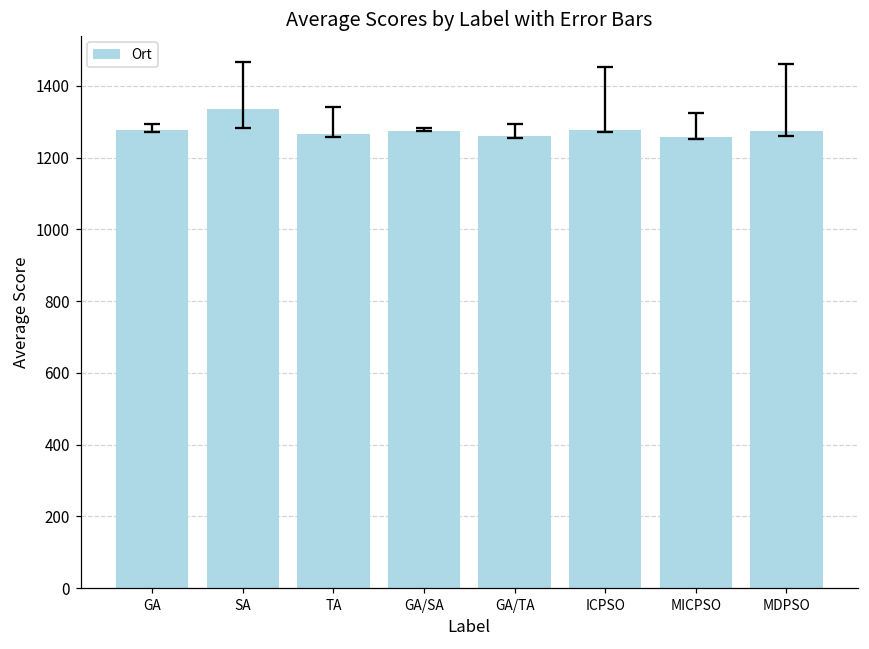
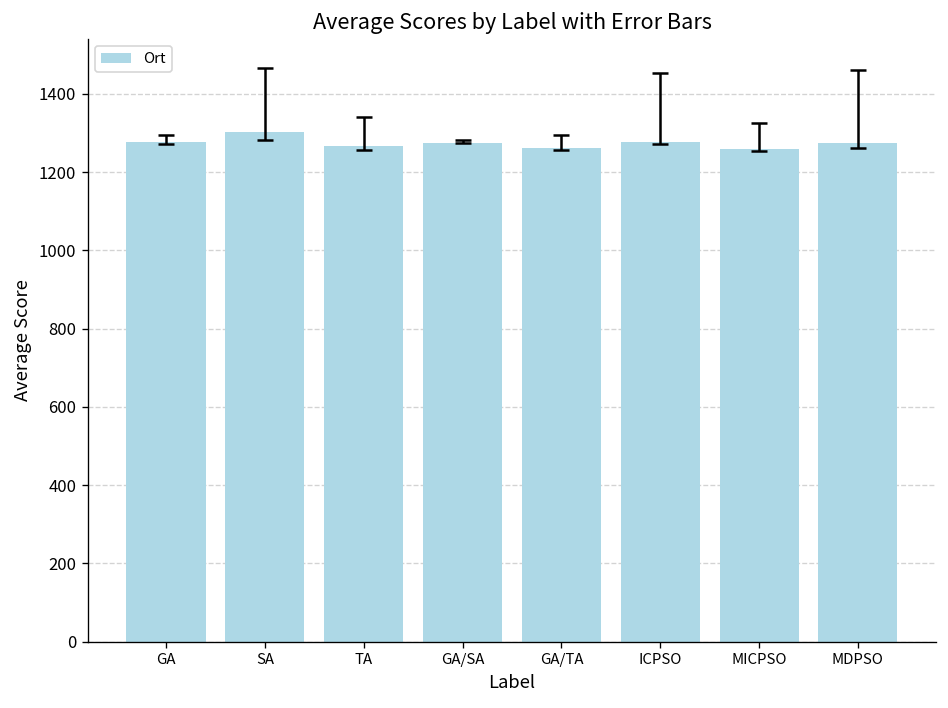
  {
    "Ort": {
      "GA": 1280,
-     "SA": 1340,
+     "SA": 1300,
      "TA": 1270,
      "GA/SA": 1280,
      "GA/TA": 1260,
      "ICPSO": 1280,
      "MICPSO": 1260,
      "MDPSO": 1270
    }
  }
